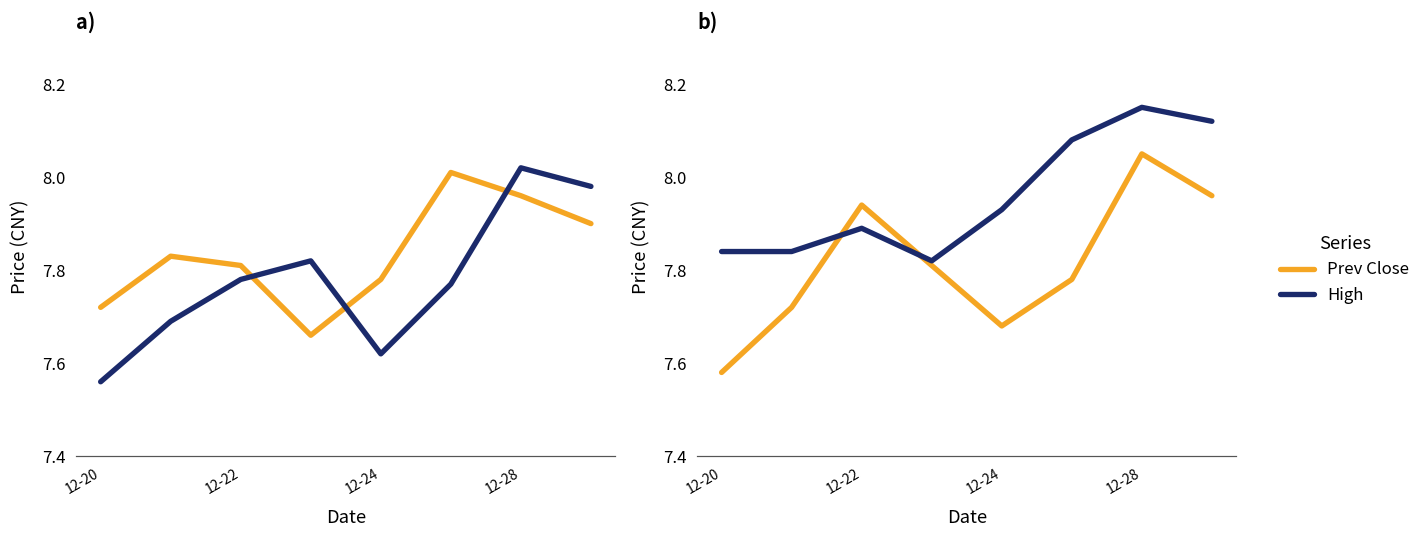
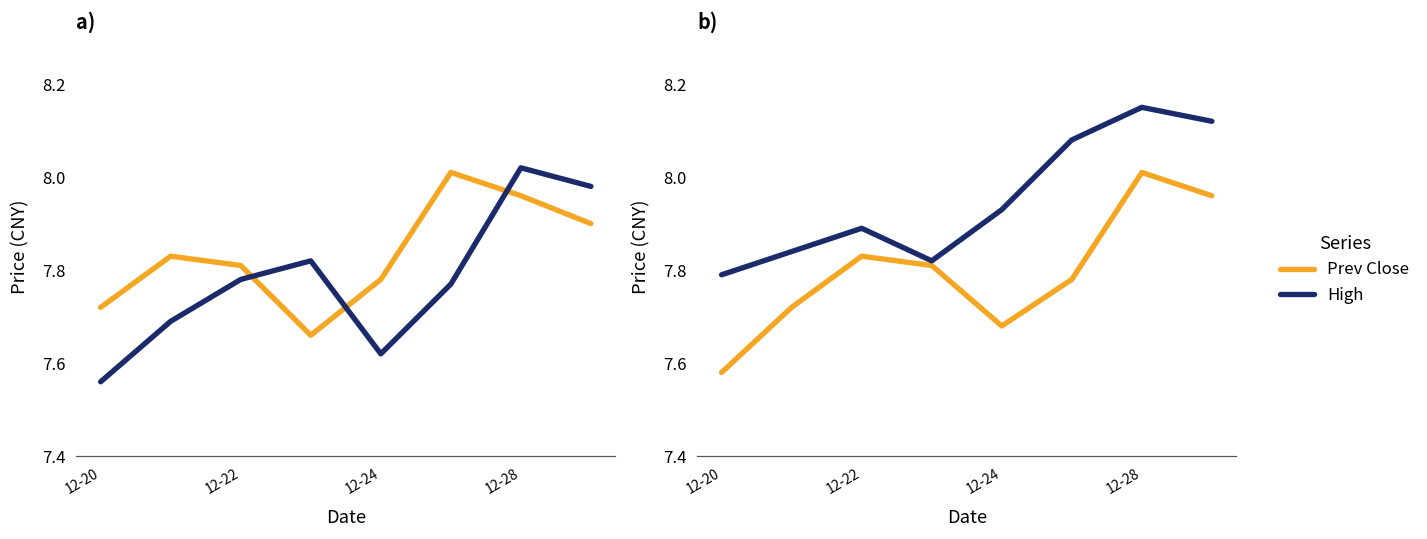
  {
    "b)": {
      "Prev Close": {
        "12-20": 7.58,
-       "12-22": 7.94,
+       "12-22": 7.83,
        "12-24": 7.68,
-       "12-28": 8.05
+       "12-28": 8.01
      },
      "High": {
-       "12-20": 7.84,
+       "12-20": 7.79,
        "12-22": 7.89,
        "12-24": 7.93,
        "12-28": 8.15
      }
    }
  }
